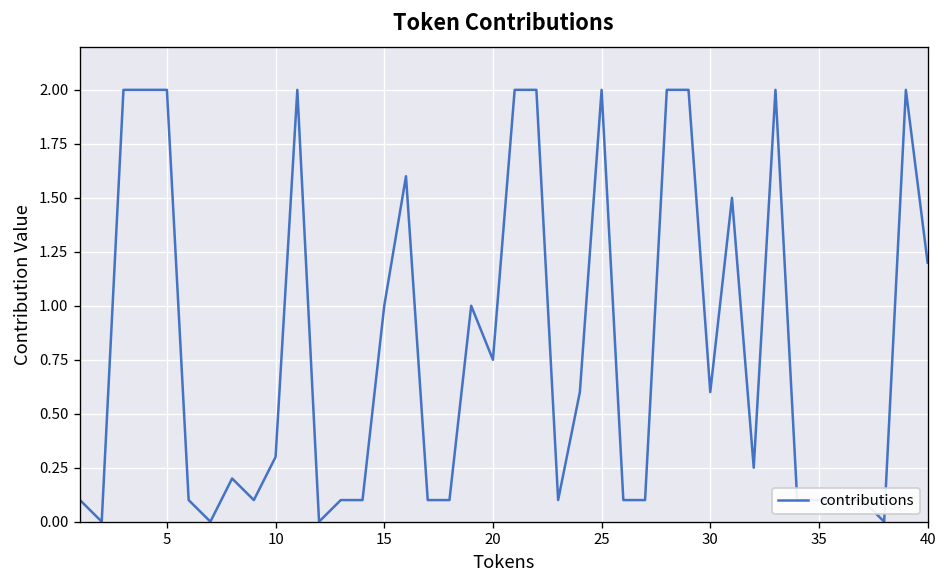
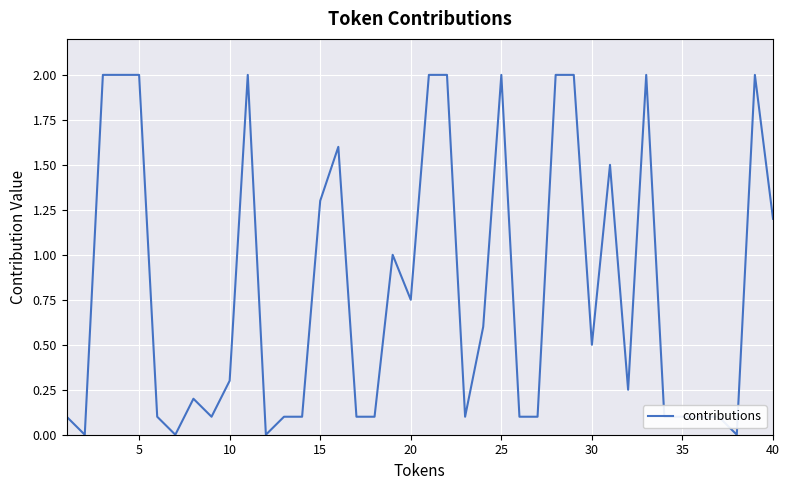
  {
    "5": 2.0,
    "10": 0.3,
-   "15": 1.0,
+   "15": 1.3,
    "20": 0.75,
    "25": 2.0,
-   "30": 0.6,
+   "30": 0.5,
    "40": 1.2
  }
